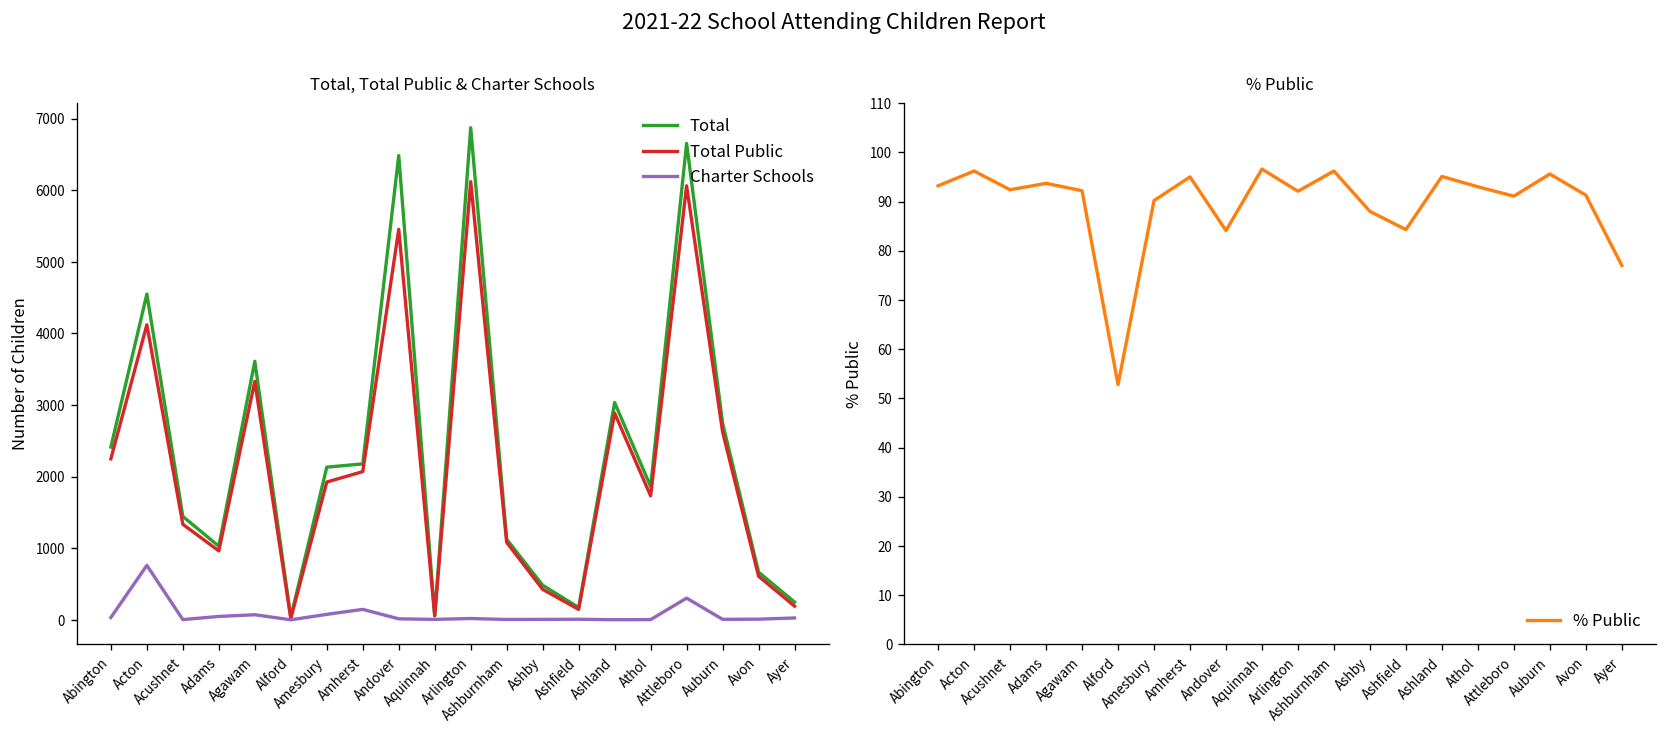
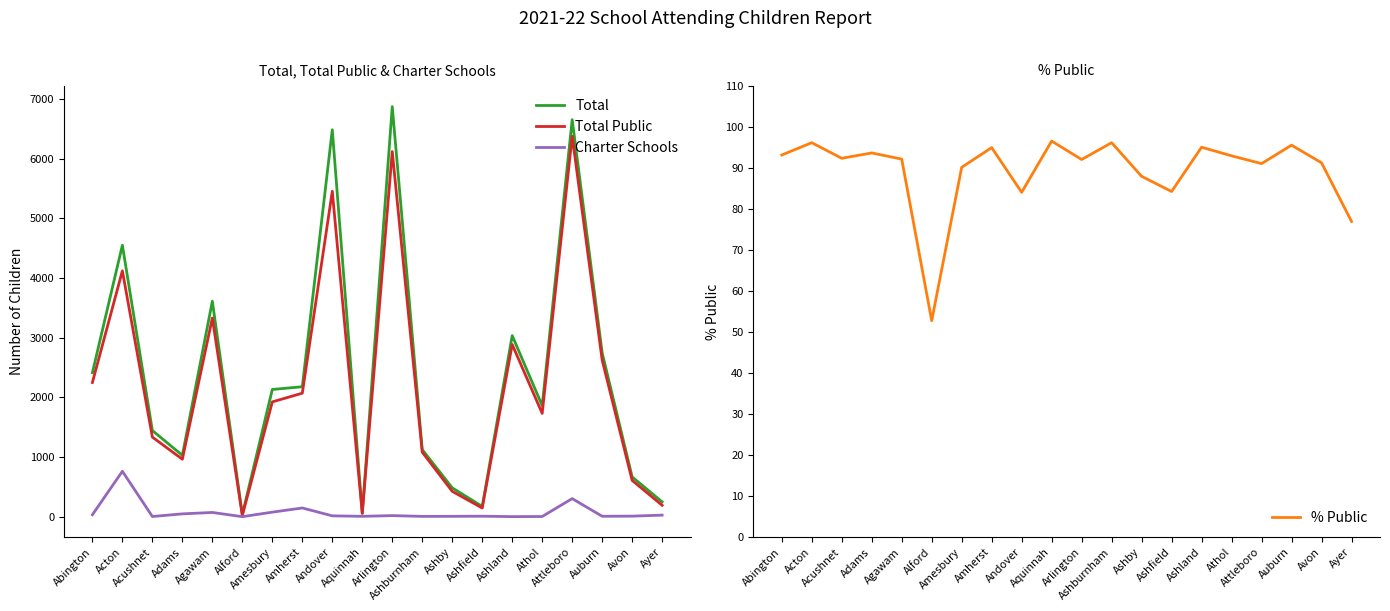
  {
    "Total, Total Public & Charter Schools": {
      "Total": {
        "Abington": 2400,
        "Acton": 4600,
        "Acushnet": 1400,
        "Adams": 1000,
        "Agawam": 3600,
        "Amesbury": 2100,
        "Amherst": 2200,
        "Andover": 6500,
        "Arlington": 6900,
        "Ashburnham": 1100,
        "Ashby": 500,
        "Ashland": 3000,
        "Athol": 1900,
        "Attleboro": 6700,
        "Auburn": 2700,
        "Avon": 700,
        "Ayer": 200
      },
      "Total Public": {
        "Abington": 2200,
        "Acton": 4100,
        "Acushnet": 1300,
        "Adams": 1000,
        "Agawam": 3300,
        "Amesbury": 1900,
        "Amherst": 2100,
        "Andover": 5500,
        "Arlington": 6100,
        "Ashburnham": 1100,
        "Ashby": 400,
        "Ashland": 2900,
        "Athol": 1700,
-       "Attleboro": 6100,
+       "Attleboro": 6400,
        "Auburn": 2600,
        "Avon": 600,
        "Ayer": 200
      },
      "Charter Schools": {
        "Abington": 0,
        "Acton": 800,
        "Acushnet": 0,
        "Adams": 0,
        "Agawam": 100,
        "Amesbury": 100,
        "Amherst": 100,
        "Andover": 0,
        "Aquinnah": 0,
        "Arlington": 0,
        "Ashburnham": 0,
        "Ashby": 0,
        "Ashfield": 0,
        "Ashland": 0,
        "Athol": 0,
        "Attleboro": 300,
        "Auburn": 0,
        "Avon": 0,
        "Ayer": 0
      }
    },
    "% Public": {
      "Abington": 93,
      "Acton": 96,
      "Acushnet": 92,
      "Adams": 94,
      "Agawam": 92,
      "Alford": 53,
      "Amesbury": 90,
      "Amherst": 95,
      "Andover": 84,
      "Aquinnah": 97,
      "Arlington": 92,
      "Ashburnham": 96,
      "Ashby": 88,
      "Ashfield": 84,
      "Ashland": 95,
      "Athol": 93,
      "Attleboro": 91,
      "Auburn": 96,
      "Avon": 91,
      "Ayer": 77
    }
  }
